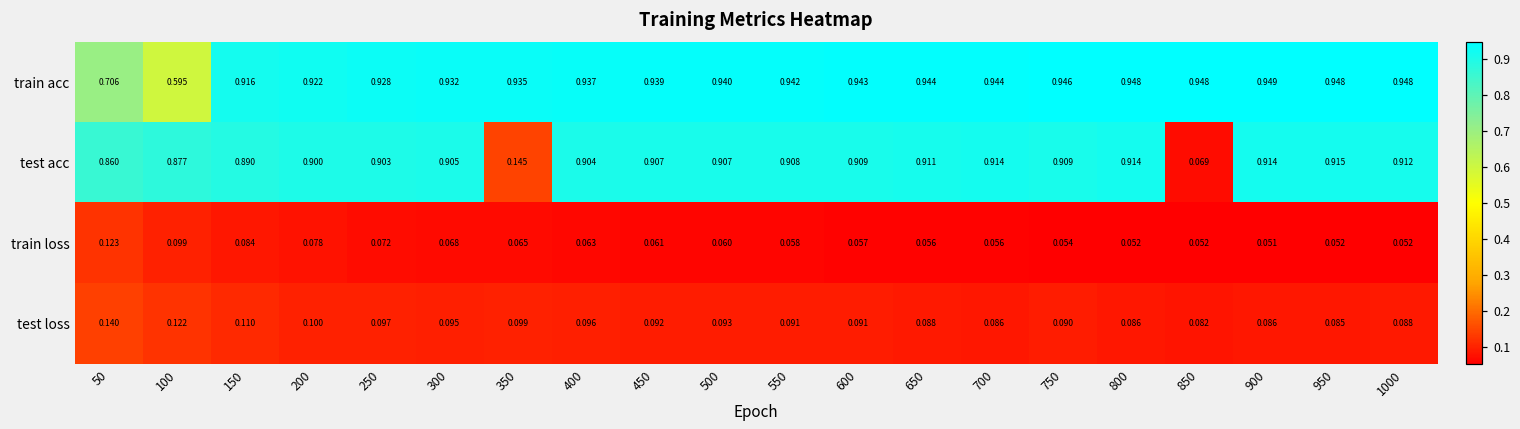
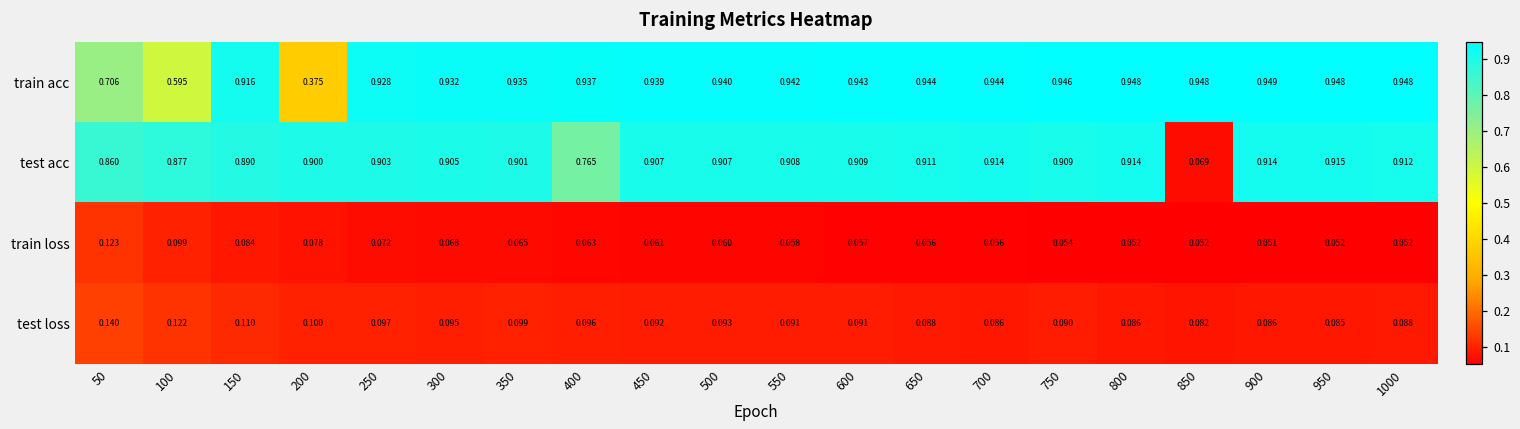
  {
    "train acc": {
      "50": 0.706,
      "100": 0.595,
      "150": 0.916,
-     "200": 0.922,
+     "200": 0.375,
      "250": 0.928,
      "300": 0.932,
      "350": 0.935,
      "400": 0.937,
      "450": 0.939,
      "500": 0.940,
      "550": 0.942,
      "600": 0.943,
      "650": 0.944,
      "700": 0.944,
      "750": 0.946,
      "800": 0.948,
      "850": 0.948,
      "900": 0.949,
      "950": 0.948,
      "1000": 0.948
    },
    "test acc": {
      "50": 0.860,
      "100": 0.877,
      "150": 0.890,
      "200": 0.900,
      "250": 0.903,
      "300": 0.905,
-     "350": 0.145,
-     "400": 0.904,
+     "350": 0.901,
+     "400": 0.765,
      "450": 0.907,
      "500": 0.907,
      "550": 0.908,
      "600": 0.909,
      "650": 0.911,
      "700": 0.914,
      "750": 0.909,
      "800": 0.914,
      "850": 0.069,
      "900": 0.914,
      "950": 0.915,
      "1000": 0.912
    },
    "train loss": {
      "50": 0.123,
      "100": 0.099,
      "150": 0.084,
      "200": 0.078,
      "250": 0.072,
      "300": 0.068,
      "350": 0.065,
      "400": 0.063,
      "450": 0.061,
      "500": 0.060,
      "550": 0.058,
      "600": 0.057,
      "650": 0.056,
      "700": 0.056,
      "750": 0.054,
      "800": 0.052,
      "850": 0.052,
      "900": 0.051,
      "950": 0.052,
      "1000": 0.052
    },
    "test loss": {
      "50": 0.140,
      "100": 0.122,
      "150": 0.110,
      "200": 0.100,
      "250": 0.097,
      "300": 0.095,
      "350": 0.099,
      "400": 0.096,
      "450": 0.092,
      "500": 0.093,
      "550": 0.091,
      "600": 0.091,
      "650": 0.088,
      "700": 0.086,
      "750": 0.090,
      "800": 0.086,
      "850": 0.082,
      "900": 0.086,
      "950": 0.085,
      "1000": 0.088
    }
  }
